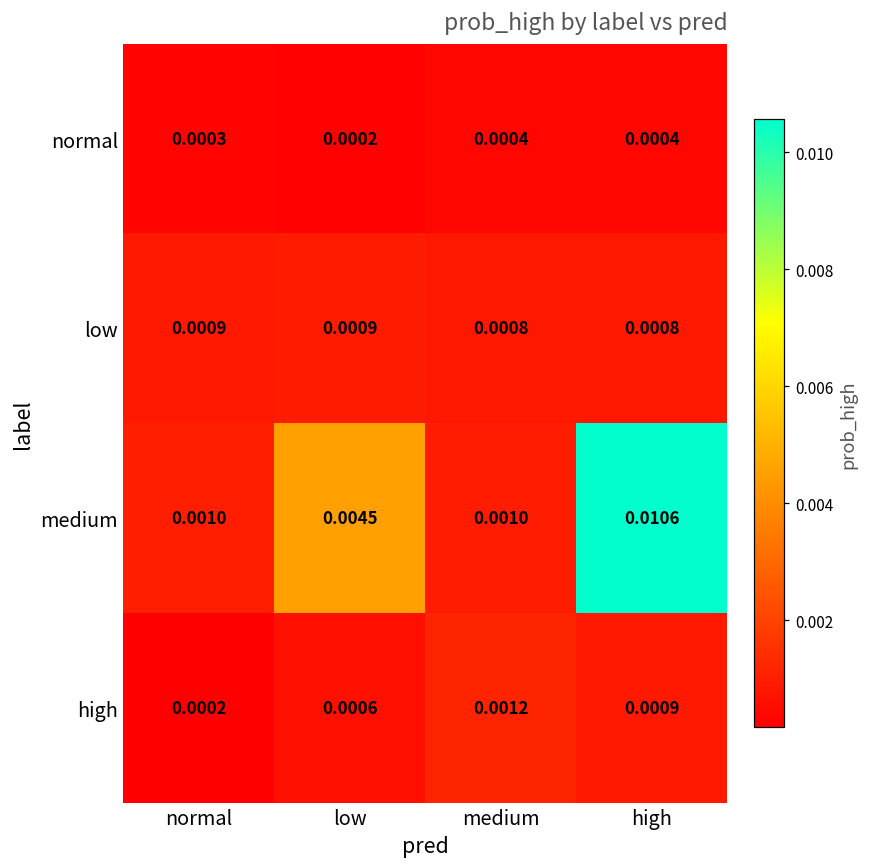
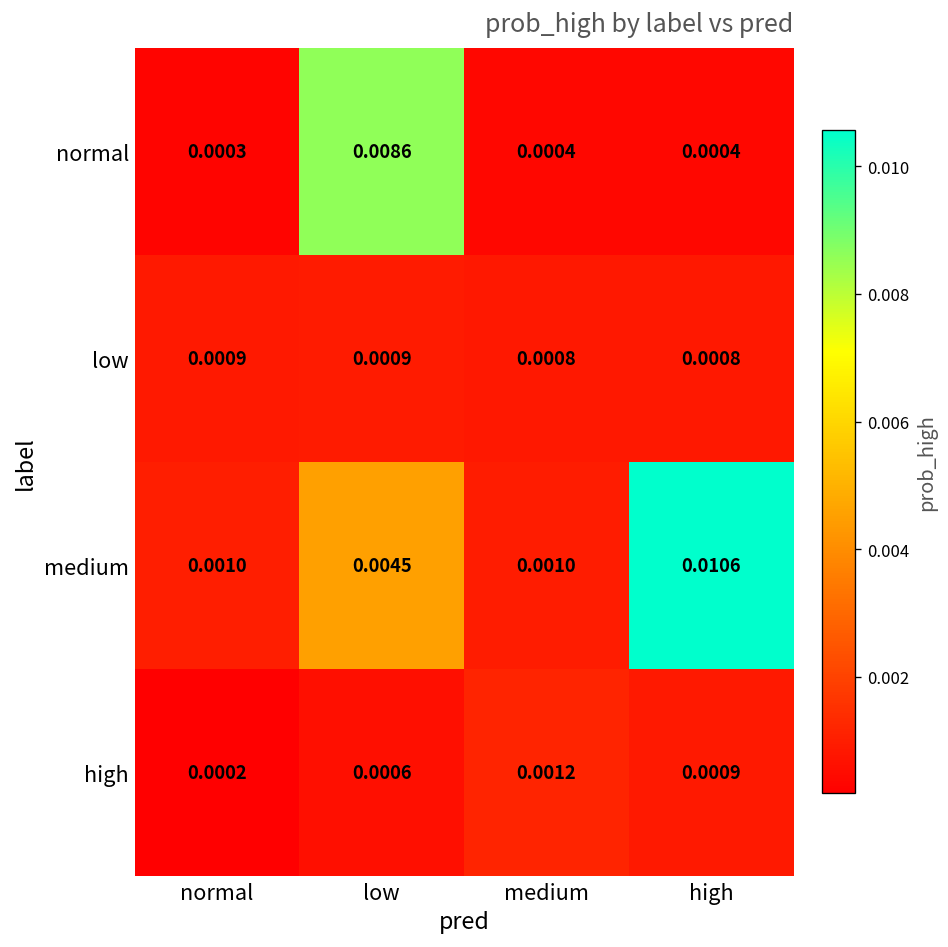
  {
    "normal": {
      "normal": 0.0003,
-     "low": 0.0002,
+     "low": 0.0086,
      "medium": 0.0004,
      "high": 0.0004
    },
    "low": {
      "normal": 0.0009,
      "low": 0.0009,
      "medium": 0.0008,
      "high": 0.0008
    },
    "medium": {
      "normal": 0.0010,
      "low": 0.0045,
      "medium": 0.0010,
      "high": 0.0106
    },
    "high": {
      "normal": 0.0002,
      "low": 0.0006,
      "medium": 0.0012,
      "high": 0.0009
    }
  }
